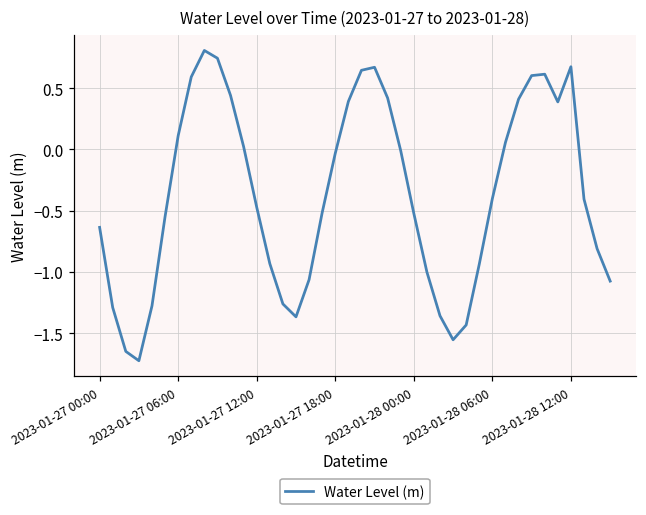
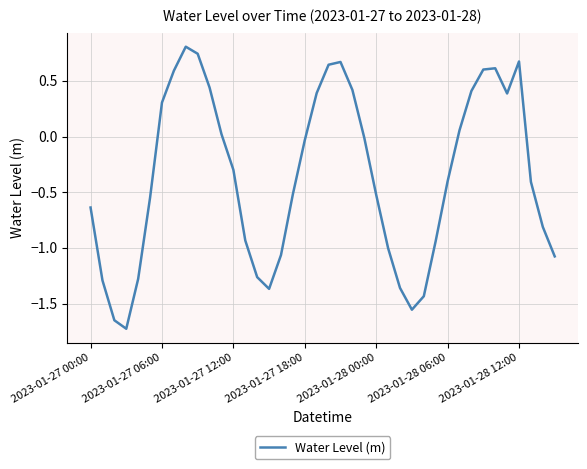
  {
    "2023-01-27 00:00": -0.64,
-   "2023-01-27 06:00": 0.11,
-   "2023-01-27 12:00": -0.47,
+   "2023-01-27 06:00": 0.30,
+   "2023-01-27 12:00": -0.30,
    "2023-01-27 18:00": -0.03,
    "2023-01-28 00:00": -0.52,
    "2023-01-28 06:00": -0.40,
    "2023-01-28 12:00": 0.67
  }
